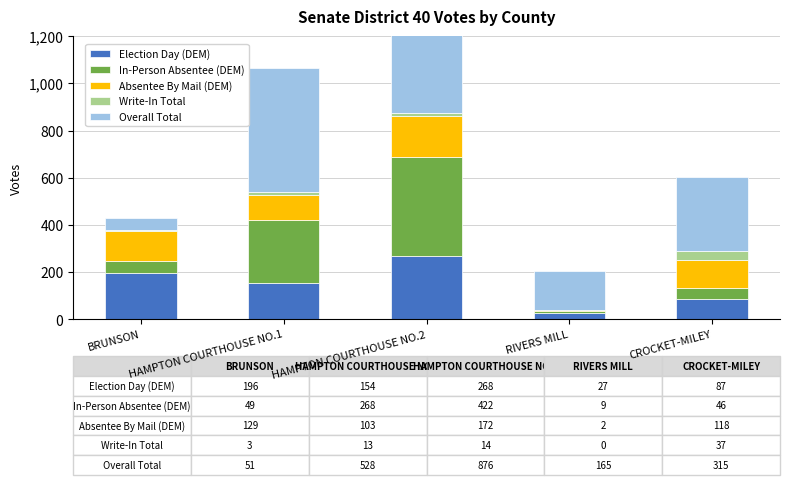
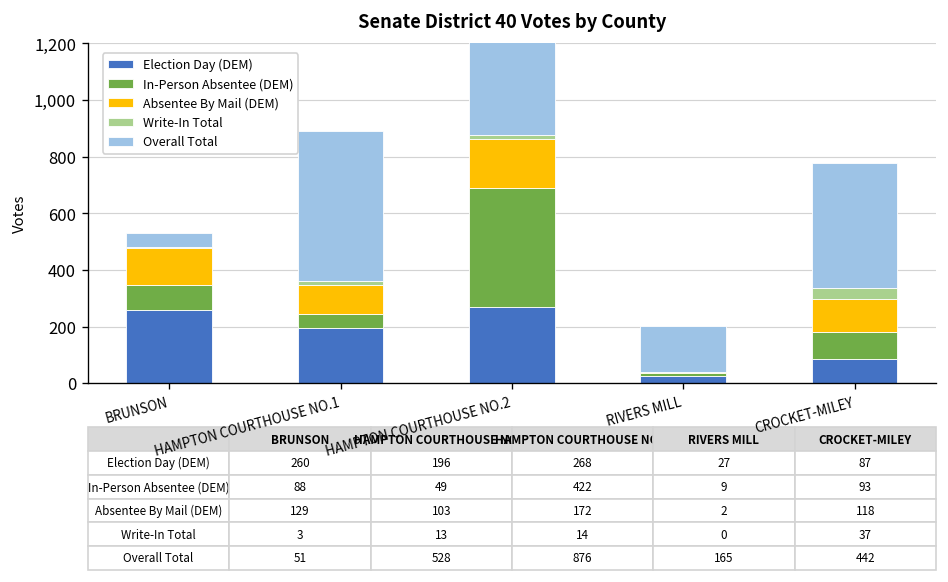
  {
    "Election Day (DEM)": {
-     "BRUNSON": 196,
-     "HAMPTON COURTHOUSE NO.1": 154
+     "BRUNSON": 260,
+     "HAMPTON COURTHOUSE NO.1": 196
    },
    "In-Person Absentee (DEM)": {
-     "BRUNSON": 49,
-     "HAMPTON COURTHOUSE NO.1": 268,
-     "CROCKET-MILEY": 46
+     "BRUNSON": 88,
+     "HAMPTON COURTHOUSE NO.1": 49,
+     "CROCKET-MILEY": 93
    },
    "Absentee By Mail (DEM)": {
      "BRUNSON": 130,
      "HAMPTON COURTHOUSE NO.1": 100,
      "HAMPTON COURTHOUSE NO.2": 170,
      "CROCKET-MILEY": 120
    },
    "Write-In Total": {
      "HAMPTON COURTHOUSE NO.1": 10,
      "HAMPTON COURTHOUSE NO.2": 10,
      "RIVERS MILL": 0,
      "CROCKET-MILEY": 40
    },
    "Overall Total": {
-     "CROCKET-MILEY": 315
+     "CROCKET-MILEY": 442
    }
  }
